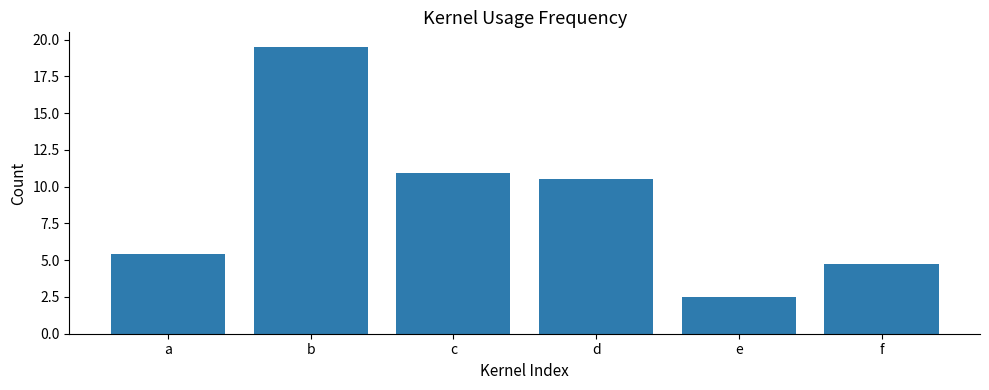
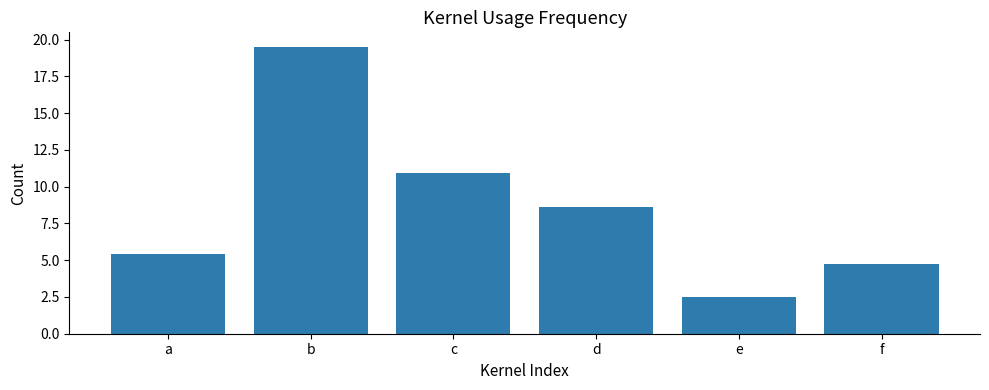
  {
    "a": 5.4,
    "b": 19.5,
    "c": 11.0,
-   "d": 10.5,
+   "d": 8.6,
    "e": 2.5,
    "f": 4.7
  }
